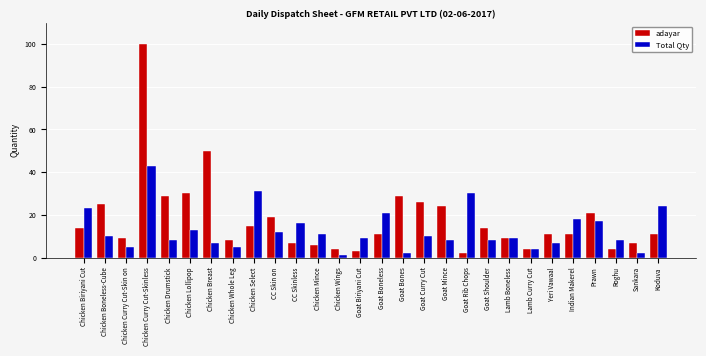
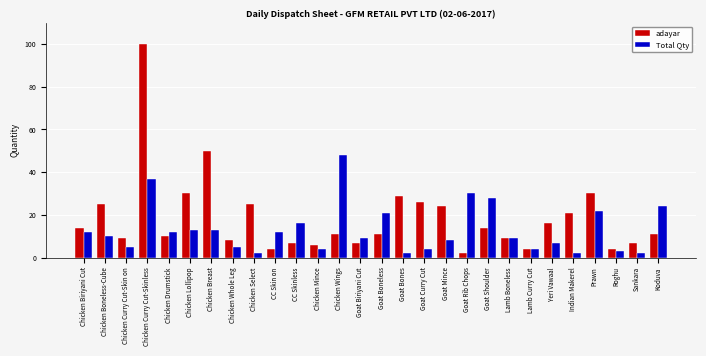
  {
    "adayar": {
      "Chicken Biriyani Cut": 14,
      "Chicken Boneless-Cube": 25,
      "Chicken Curry Cut-Skin on": 9,
      "Chicken Curry Cut-Skinless": 100,
-     "Chicken Drumstick": 29,
+     "Chicken Drumstick": 10,
      "Chicken Lollipop": 30,
      "Chicken Breast": 50,
      "Chicken Whole Leg": 8,
-     "Chicken Select": 15,
-     "CC Skin on": 19,
+     "Chicken Select": 25,
+     "CC Skin on": 4,
      "CC Skinless": 7,
      "Chicken Mince": 6,
-     "Chicken Wings": 4,
-     "Goat Biriyani Cut": 3,
+     "Chicken Wings": 11,
+     "Goat Biriyani Cut": 7,
      "Goat Boneless": 11,
      "Goat Bones": 29,
      "Goat Curry Cut": 26,
      "Goat Mince": 24,
      "Goat Rib Chops": 2,
      "Goat Shoulder": 14,
      "Lamb Boneless": 9,
      "Lamb Curry Cut": 4,
-     "Yeri Vawaal": 11,
-     "Indian Makerel": 11,
-     "Prawn": 21,
+     "Yeri Vawaal": 16,
+     "Indian Makerel": 21,
+     "Prawn": 30,
      "Roghu": 4,
      "Sankara": 7,
      "Koduva": 11
    },
    "Total Qty": {
-     "Chicken Biriyani Cut": 23,
+     "Chicken Biriyani Cut": 12,
      "Chicken Boneless-Cube": 10,
      "Chicken Curry Cut-Skin on": 5,
-     "Chicken Curry Cut-Skinless": 43,
-     "Chicken Drumstick": 8,
+     "Chicken Curry Cut-Skinless": 37,
+     "Chicken Drumstick": 12,
      "Chicken Lollipop": 13,
-     "Chicken Breast": 7,
+     "Chicken Breast": 13,
      "Chicken Whole Leg": 5,
-     "Chicken Select": 31,
+     "Chicken Select": 2,
      "CC Skin on": 12,
      "CC Skinless": 16,
-     "Chicken Mince": 11,
-     "Chicken Wings": 1,
+     "Chicken Mince": 4,
+     "Chicken Wings": 48,
      "Goat Biriyani Cut": 9,
      "Goat Boneless": 21,
      "Goat Bones": 2,
-     "Goat Curry Cut": 10,
+     "Goat Curry Cut": 4,
      "Goat Mince": 8,
      "Goat Rib Chops": 30,
-     "Goat Shoulder": 8,
+     "Goat Shoulder": 28,
      "Lamb Boneless": 9,
      "Lamb Curry Cut": 4,
      "Yeri Vawaal": 7,
-     "Indian Makerel": 18,
-     "Prawn": 17,
-     "Roghu": 8,
+     "Indian Makerel": 2,
+     "Prawn": 22,
+     "Roghu": 3,
      "Sankara": 2,
      "Koduva": 24
    }
  }
